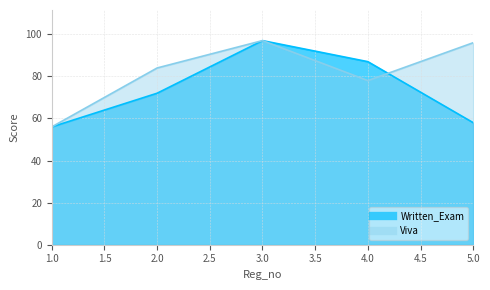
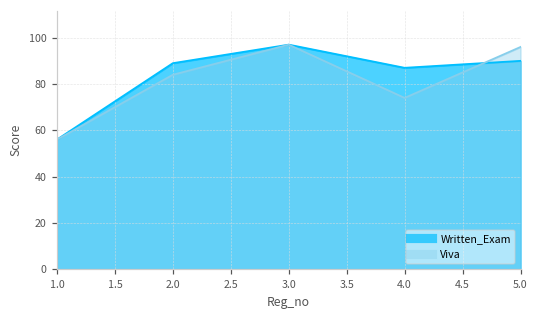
  {
    "Written_Exam": {
-     "2.0": 72,
+     "2.0": 89,
      "4.0": 87,
-     "5.0": 58
+     "5.0": 90
    },
    "Viva": {
      "2.0": 84,
-     "4.0": 78,
+     "4.0": 74,
      "5.0": 96
    }
  }
